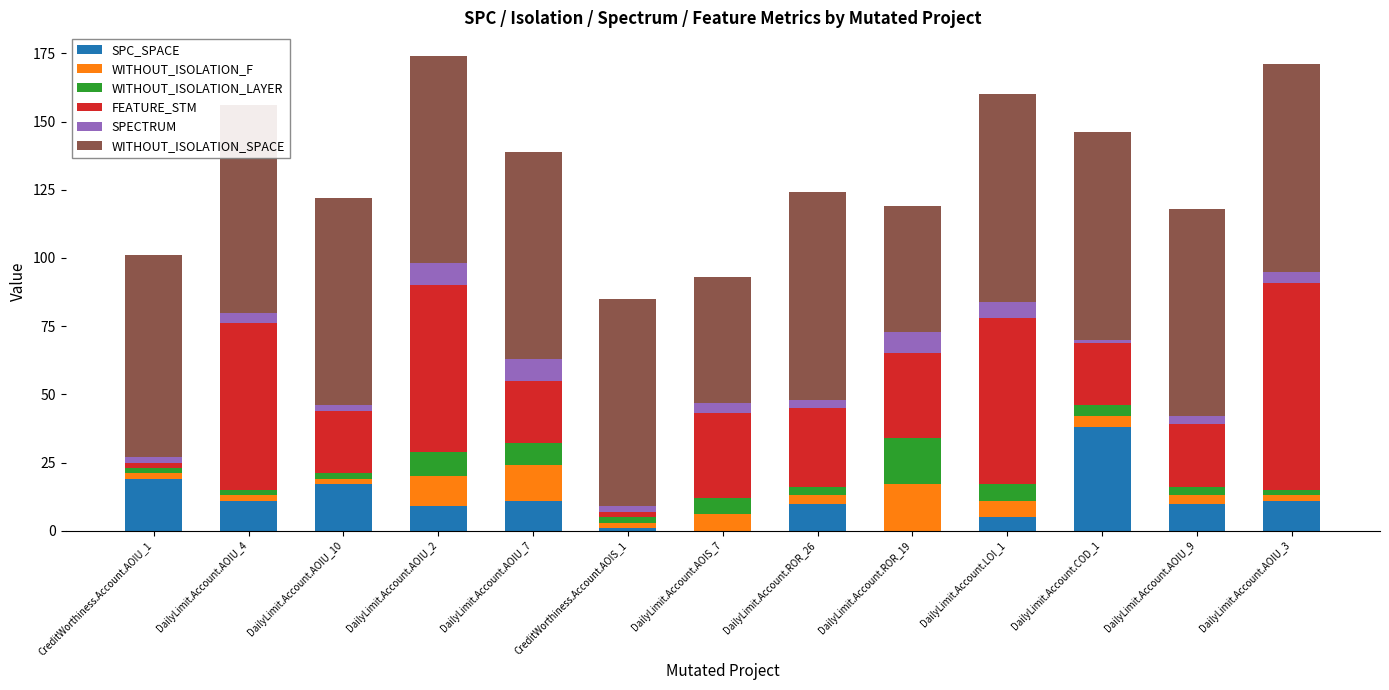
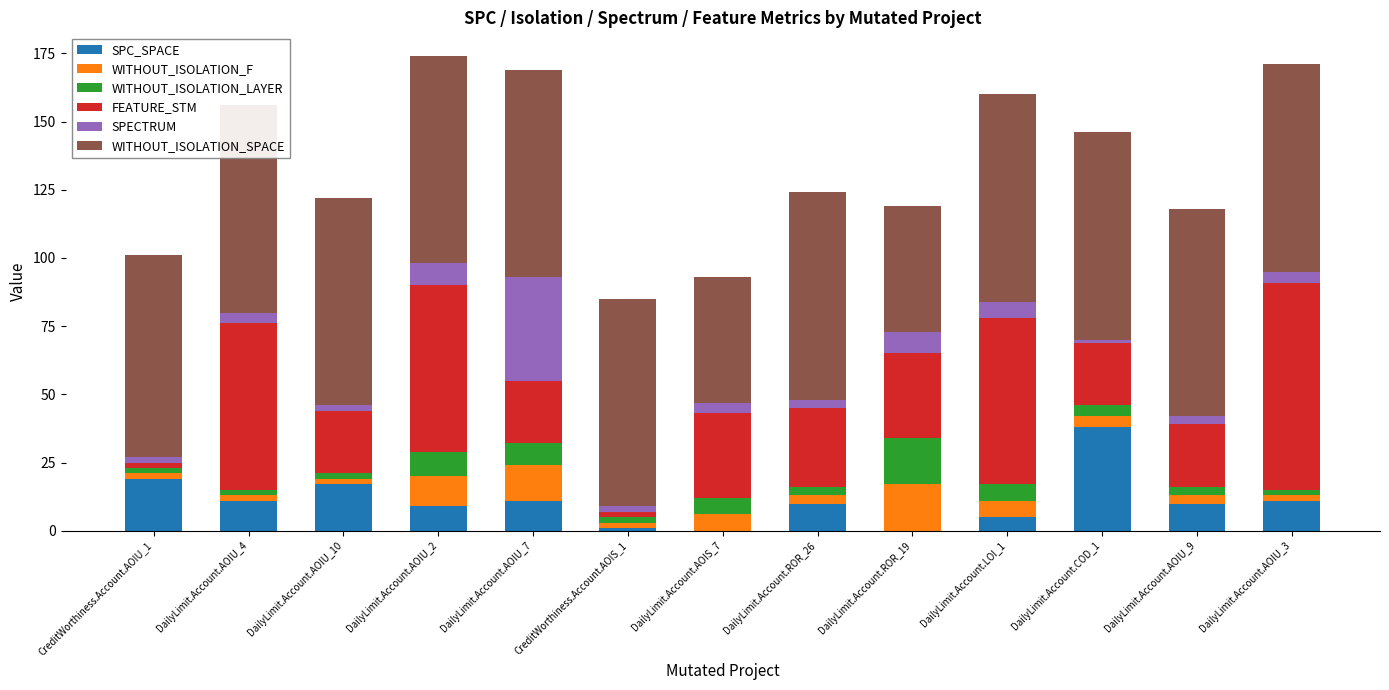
  {
    "SPC_SPACE": {
      "CreditWorthiness.Account.AOIU_1": 19,
      "DailyLimit.Account.AOIU_4": 11,
      "DailyLimit.Account.AOIU_10": 17,
      "DailyLimit.Account.AOIU_2": 9,
      "DailyLimit.Account.AOIU_7": 11,
      "CreditWorthiness.Account.AOIS_1": 1,
      "DailyLimit.Account.AOIS_7": 0,
      "DailyLimit.Account.ROR_26": 10,
      "DailyLimit.Account.ROR_19": 0,
      "DailyLimit.Account.LOI_1": 5,
      "DailyLimit.Account.COD_1": 38,
      "DailyLimit.Account.AOIU_9": 10,
      "DailyLimit.Account.AOIU_3": 11
    },
    "WITHOUT_ISOLATION_F": {
      "CreditWorthiness.Account.AOIU_1": 2,
      "DailyLimit.Account.AOIU_4": 2,
      "DailyLimit.Account.AOIU_10": 2,
      "DailyLimit.Account.AOIU_2": 11,
      "DailyLimit.Account.AOIU_7": 13,
      "CreditWorthiness.Account.AOIS_1": 2,
      "DailyLimit.Account.AOIS_7": 6,
      "DailyLimit.Account.ROR_26": 3,
      "DailyLimit.Account.ROR_19": 17,
      "DailyLimit.Account.LOI_1": 6,
      "DailyLimit.Account.COD_1": 4,
      "DailyLimit.Account.AOIU_9": 3,
      "DailyLimit.Account.AOIU_3": 2
    },
    "WITHOUT_ISOLATION_LAYER": {
      "CreditWorthiness.Account.AOIU_1": 2,
      "DailyLimit.Account.AOIU_4": 2,
      "DailyLimit.Account.AOIU_10": 2,
      "DailyLimit.Account.AOIU_2": 9,
      "DailyLimit.Account.AOIU_7": 8,
      "CreditWorthiness.Account.AOIS_1": 2,
      "DailyLimit.Account.AOIS_7": 6,
      "DailyLimit.Account.ROR_26": 3,
      "DailyLimit.Account.ROR_19": 17,
      "DailyLimit.Account.LOI_1": 6,
      "DailyLimit.Account.COD_1": 4,
      "DailyLimit.Account.AOIU_9": 3,
      "DailyLimit.Account.AOIU_3": 2
    },
    "FEATURE_STM": {
      "CreditWorthiness.Account.AOIU_1": 2,
      "DailyLimit.Account.AOIU_4": 61,
      "DailyLimit.Account.AOIU_10": 23,
      "DailyLimit.Account.AOIU_2": 61,
      "DailyLimit.Account.AOIU_7": 23,
      "CreditWorthiness.Account.AOIS_1": 2,
      "DailyLimit.Account.AOIS_7": 31,
      "DailyLimit.Account.ROR_26": 29,
      "DailyLimit.Account.ROR_19": 31,
      "DailyLimit.Account.LOI_1": 61,
      "DailyLimit.Account.COD_1": 23,
      "DailyLimit.Account.AOIU_9": 23,
      "DailyLimit.Account.AOIU_3": 76
    },
    "SPECTRUM": {
      "CreditWorthiness.Account.AOIU_1": 2,
      "DailyLimit.Account.AOIU_4": 4,
      "DailyLimit.Account.AOIU_10": 2,
      "DailyLimit.Account.AOIU_2": 8,
-     "DailyLimit.Account.AOIU_7": 8,
+     "DailyLimit.Account.AOIU_7": 38,
      "CreditWorthiness.Account.AOIS_1": 2,
      "DailyLimit.Account.AOIS_7": 4,
      "DailyLimit.Account.ROR_26": 3,
      "DailyLimit.Account.ROR_19": 8,
      "DailyLimit.Account.LOI_1": 6,
      "DailyLimit.Account.COD_1": 1,
      "DailyLimit.Account.AOIU_9": 3,
      "DailyLimit.Account.AOIU_3": 4
    },
    "WITHOUT_ISOLATION_SPACE": {
      "CreditWorthiness.Account.AOIU_1": 74,
      "DailyLimit.Account.AOIU_10": 76,
      "DailyLimit.Account.AOIU_2": 76,
      "DailyLimit.Account.AOIU_7": 76,
      "CreditWorthiness.Account.AOIS_1": 76,
      "DailyLimit.Account.AOIS_7": 46,
      "DailyLimit.Account.ROR_26": 76,
      "DailyLimit.Account.ROR_19": 46,
      "DailyLimit.Account.LOI_1": 76,
      "DailyLimit.Account.COD_1": 76,
      "DailyLimit.Account.AOIU_9": 76,
      "DailyLimit.Account.AOIU_3": 76
    }
  }
